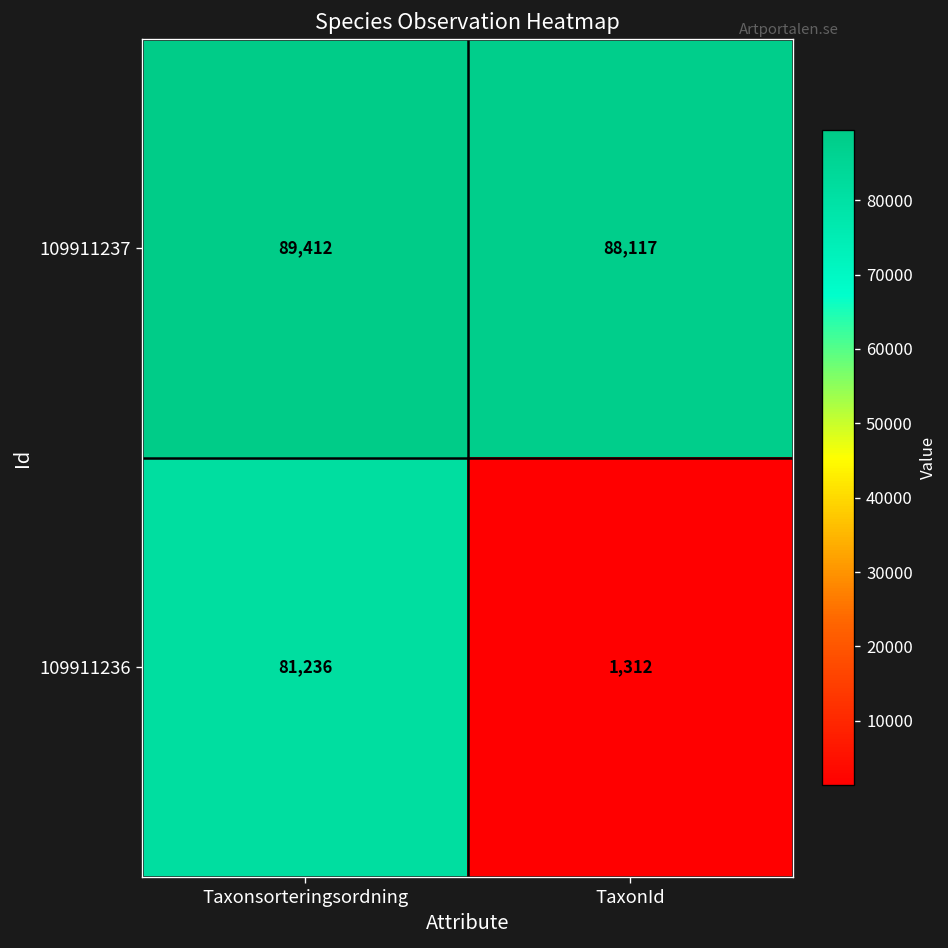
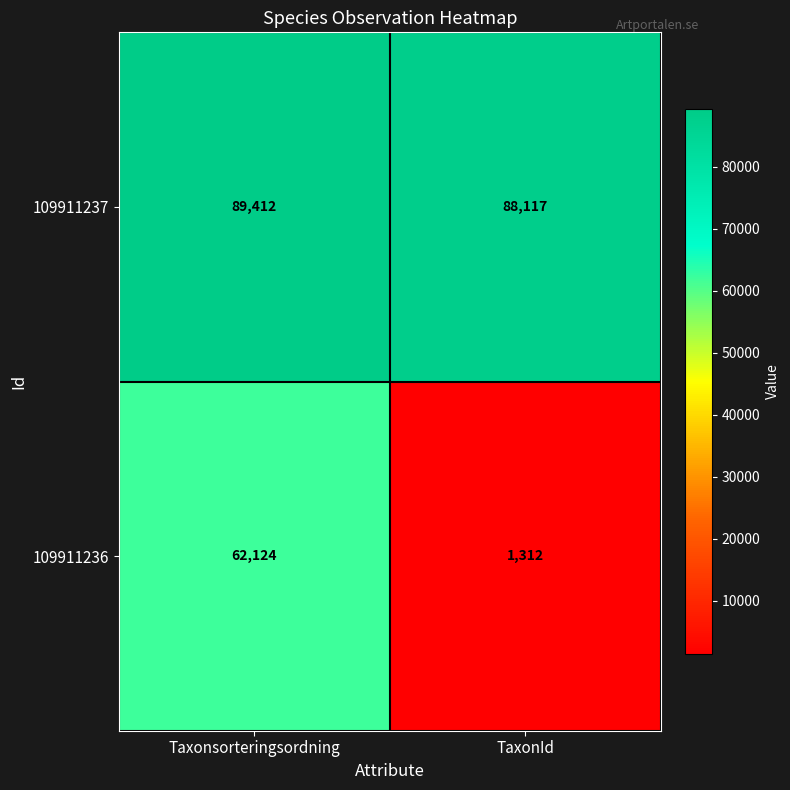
  {
    "109911237": {
      "Taxonsorteringsordning": "89,412",
      "TaxonId": "88,117"
    },
    "109911236": {
-     "Taxonsorteringsordning": "81,236",
+     "Taxonsorteringsordning": "62,124",
      "TaxonId": "1,312"
    }
  }
